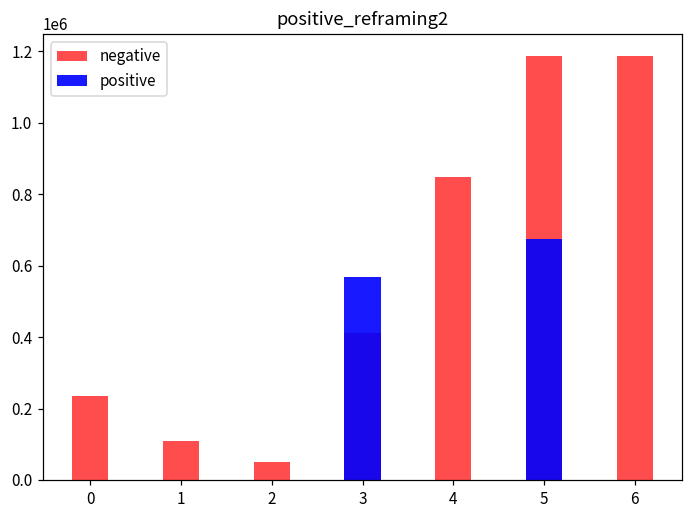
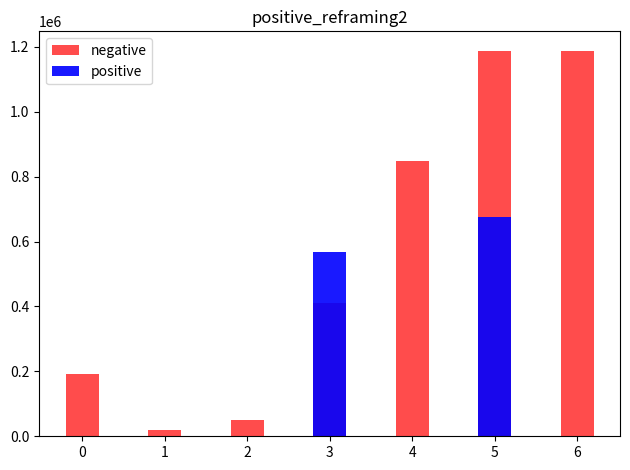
  {
    "negative": {
-     "0": 230000,
-     "1": 110000,
+     "0": 190000,
+     "1": 20000,
      "2": 50000,
      "4": 850000,
      "5": 1190000,
      "6": 1190000
    },
    "positive": {
      "0": 0,
      "1": 0,
      "2": 0,
      "3": 570000,
      "4": 0,
      "6": 0
    }
  }
